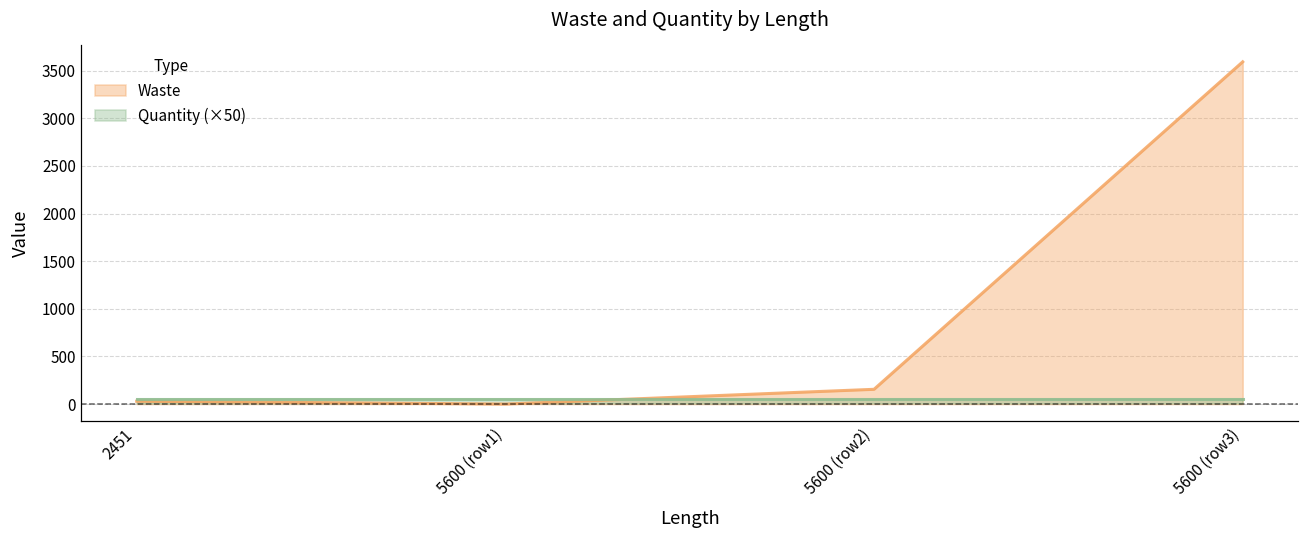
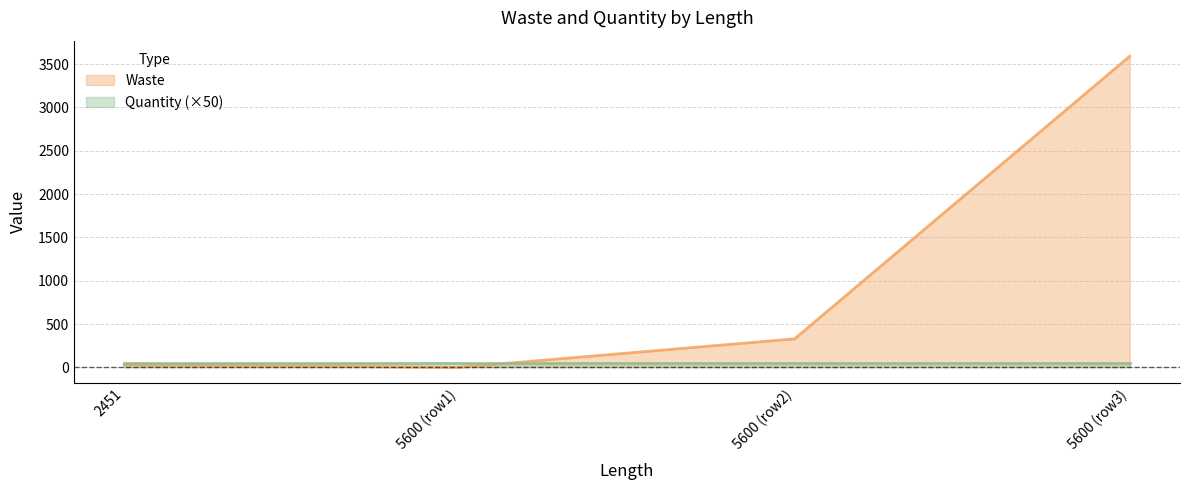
  {
    "Waste": {
      "5600 (row1)": 0,
-     "5600 (row2)": 200,
+     "5600 (row2)": 300,
      "5600 (row3)": 3600
    },
    "Quantity (×50)": {
      "5600 (row1)": 100,
      "5600 (row2)": 100,
      "5600 (row3)": 100
    }
  }
